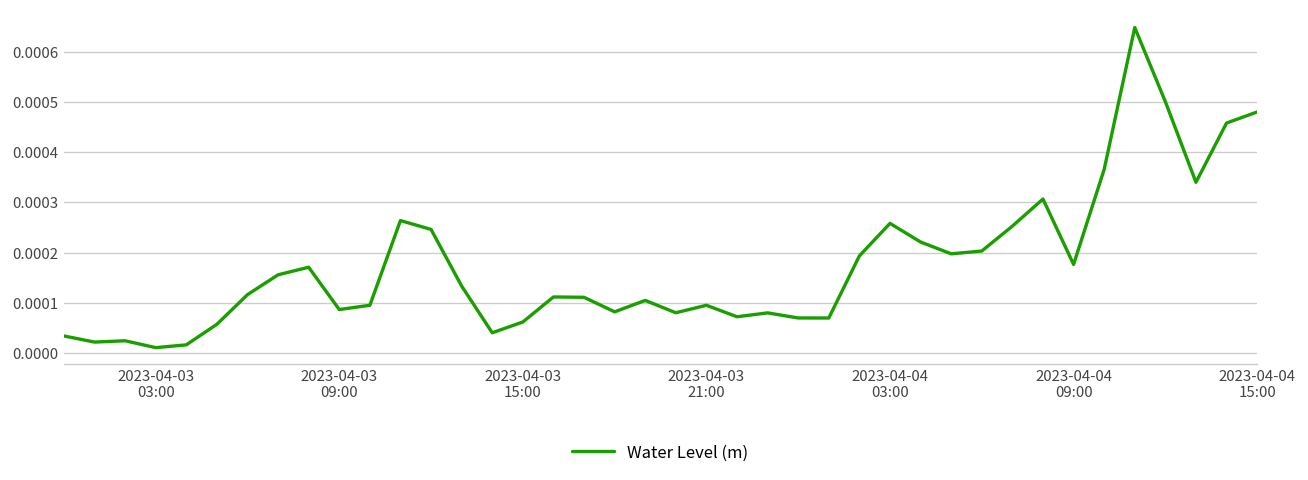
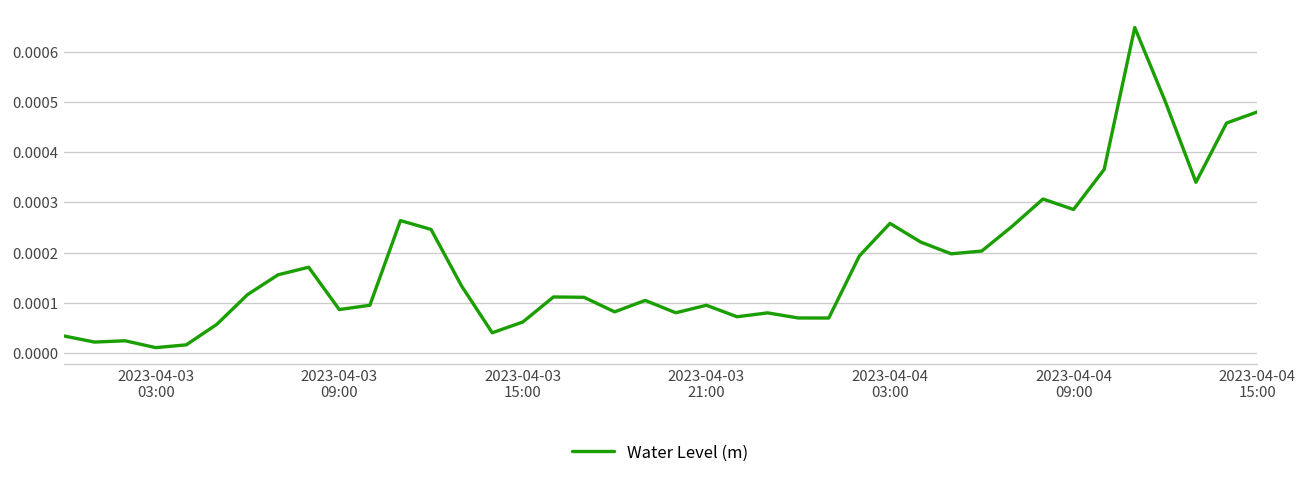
  {
    "2023-04-03 03:00": 0.00001,
    "2023-04-03 09:00": 0.00009,
    "2023-04-03 15:00": 0.00006,
    "2023-04-03 21:00": 0.00010,
    "2023-04-04 03:00": 0.00026,
-   "2023-04-04 09:00": 0.00018,
+   "2023-04-04 09:00": 0.00029,
    "2023-04-04 15:00": 0.00048
  }
